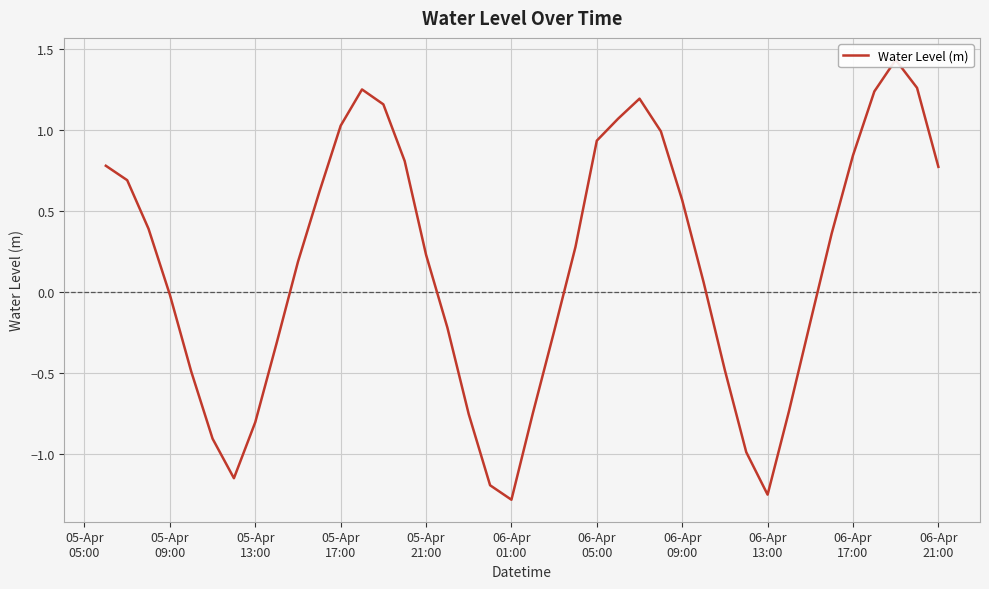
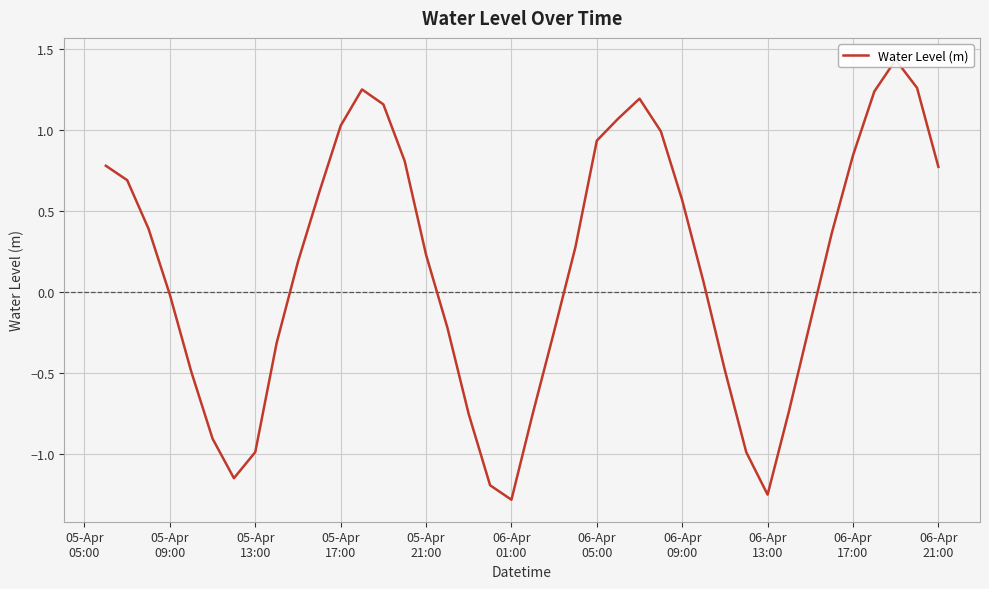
  {
    "05-Apr 09:00": -0.02,
-   "05-Apr 13:00": -0.81,
+   "05-Apr 13:00": -0.99,
    "05-Apr 17:00": 1.03,
    "05-Apr 21:00": 0.23,
    "06-Apr 01:00": -1.28,
    "06-Apr 05:00": 0.94,
    "06-Apr 09:00": 0.57,
    "06-Apr 13:00": -1.25,
    "06-Apr 17:00": 0.84,
    "06-Apr 21:00": 0.77
  }
